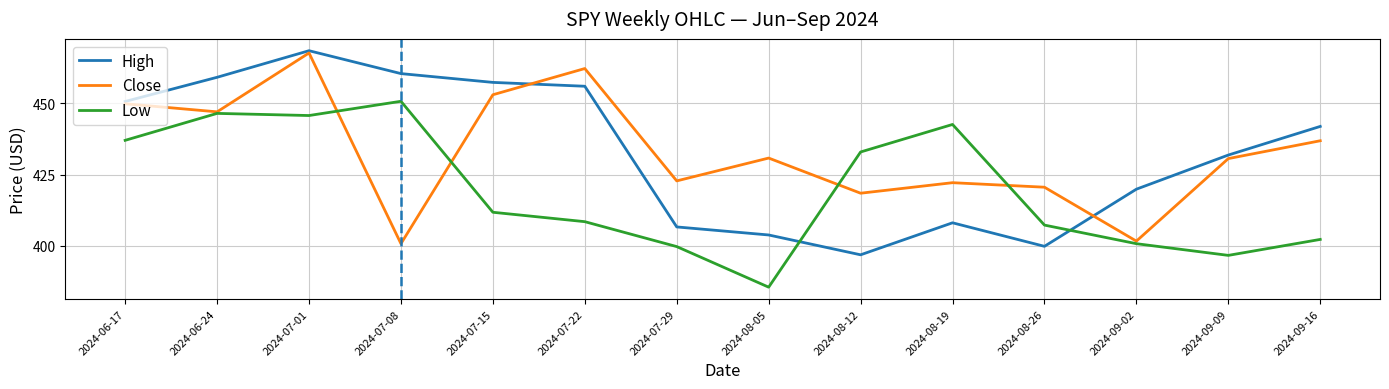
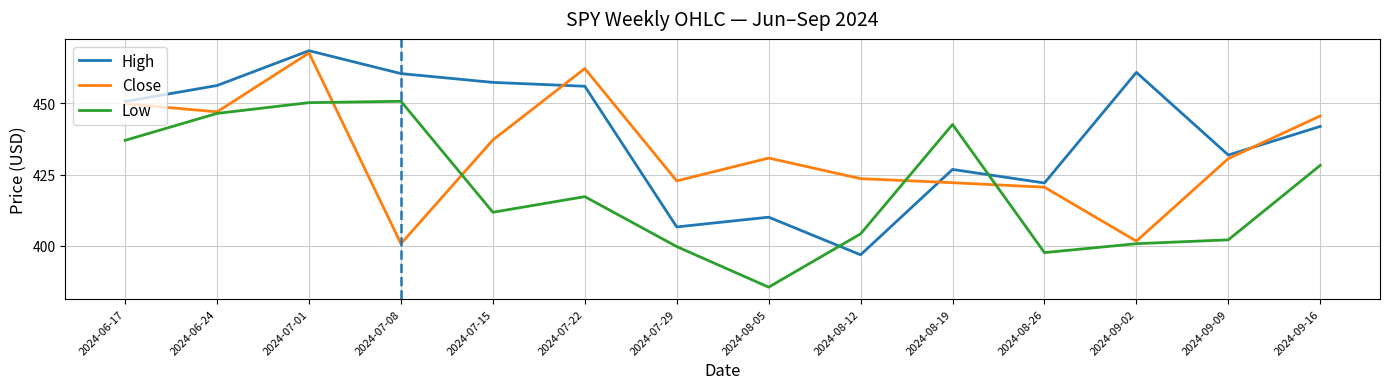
  {
    "High": {
-     "2024-06-24": 459,
+     "2024-06-24": 456,
      "2024-07-08": 460,
      "2024-07-15": 457,
      "2024-07-22": 456,
      "2024-07-29": 407,
-     "2024-08-05": 404,
+     "2024-08-05": 410,
      "2024-08-12": 397,
-     "2024-08-19": 408,
-     "2024-08-26": 400,
-     "2024-09-02": 420,
+     "2024-08-19": 427,
+     "2024-08-26": 422,
+     "2024-09-02": 461,
      "2024-09-09": 432,
      "2024-09-16": 442
    },
    "Close": {
      "2024-07-08": 401,
-     "2024-07-15": 453,
+     "2024-07-15": 437,
      "2024-07-22": 462,
      "2024-07-29": 423,
      "2024-08-05": 431,
-     "2024-08-12": 418,
+     "2024-08-12": 424,
      "2024-08-19": 422,
      "2024-08-26": 421,
      "2024-09-02": 402,
      "2024-09-09": 431,
-     "2024-09-16": 437
+     "2024-09-16": 446
    },
    "Low": {
      "2024-06-17": 437,
-     "2024-07-01": 446,
+     "2024-07-01": 450,
      "2024-07-08": 451,
      "2024-07-15": 412,
-     "2024-07-22": 409,
+     "2024-07-22": 417,
      "2024-07-29": 400,
      "2024-08-05": 386,
-     "2024-08-12": 433,
+     "2024-08-12": 404,
      "2024-08-19": 443,
-     "2024-08-26": 407,
+     "2024-08-26": 398,
      "2024-09-02": 401,
-     "2024-09-09": 397,
-     "2024-09-16": 402
+     "2024-09-09": 402,
+     "2024-09-16": 428
    }
  }
